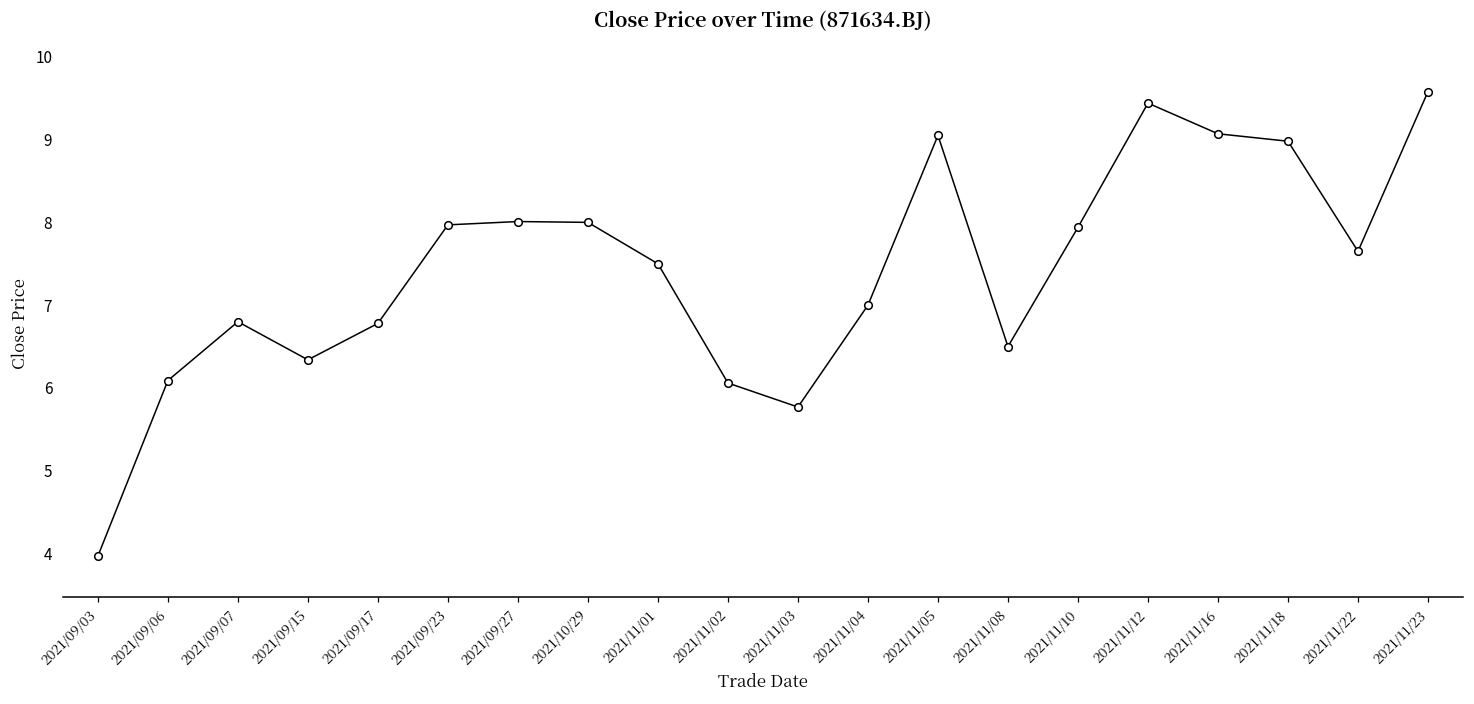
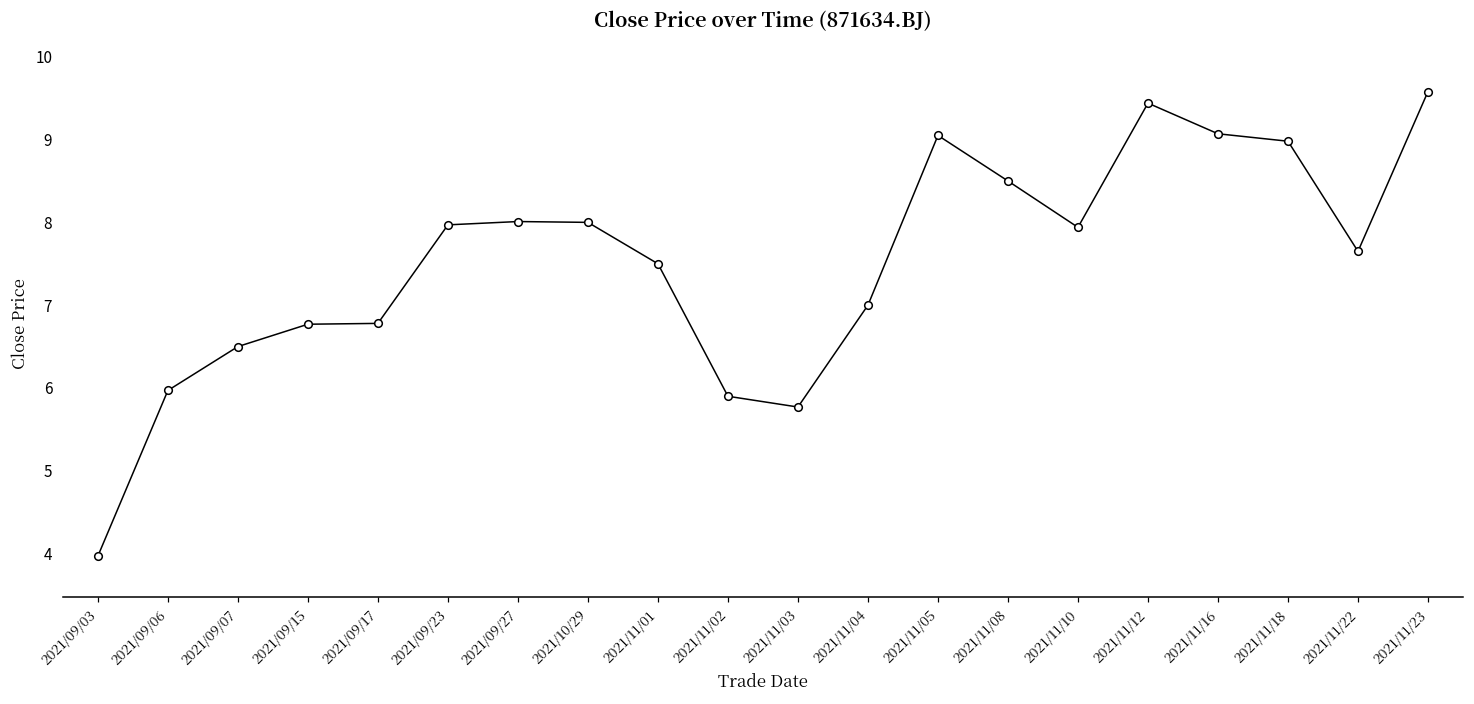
  {
    "2021/09/03": 4.0,
-   "2021/09/06": 6.1,
-   "2021/09/07": 6.8,
-   "2021/09/15": 6.3,
+   "2021/09/06": 6.0,
+   "2021/09/07": 6.5,
+   "2021/09/15": 6.8,
    "2021/09/17": 6.8,
    "2021/09/23": 8.0,
    "2021/09/27": 8.0,
    "2021/10/29": 8.0,
    "2021/11/01": 7.5,
-   "2021/11/02": 6.1,
+   "2021/11/02": 5.9,
    "2021/11/03": 5.8,
    "2021/11/04": 7.0,
    "2021/11/05": 9.1,
-   "2021/11/08": 6.5,
+   "2021/11/08": 8.5,
    "2021/11/10": 7.9,
    "2021/11/12": 9.4,
    "2021/11/16": 9.1,
    "2021/11/18": 9.0,
    "2021/11/22": 7.7,
    "2021/11/23": 9.6
  }
